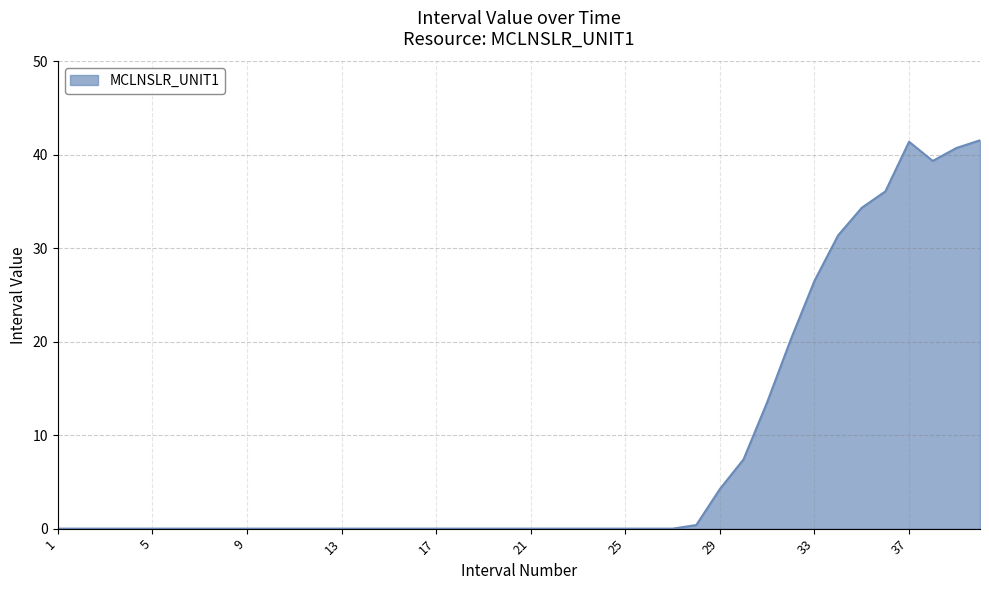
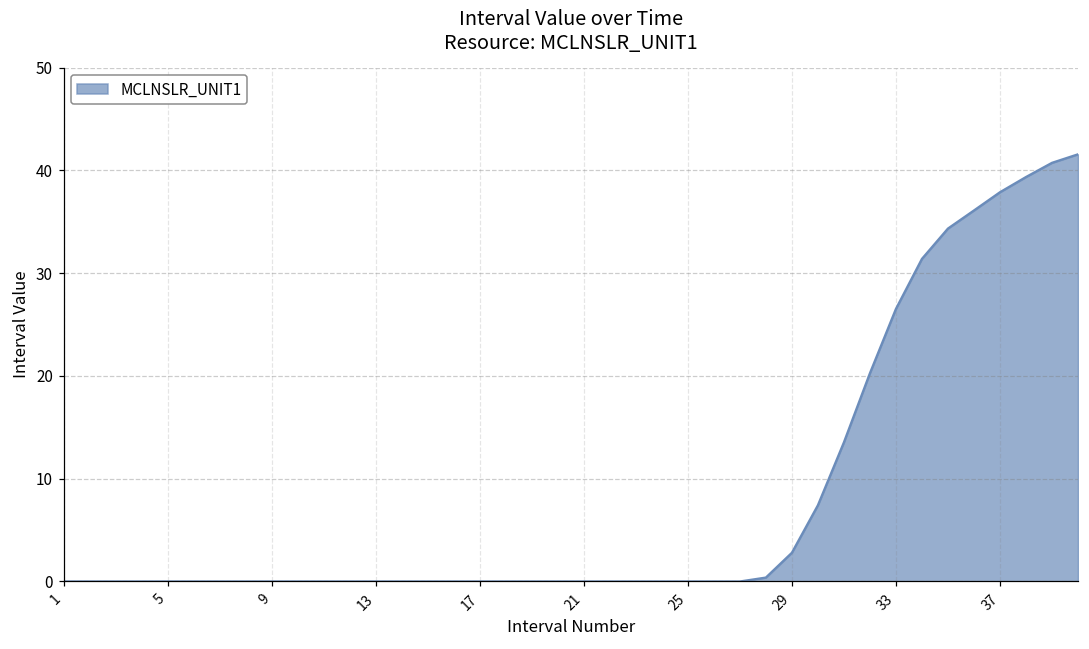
  {
    "1": 0,
    "5": 0,
    "9": 0,
    "13": 0,
    "17": 0,
    "21": 0,
    "25": 0,
-   "29": 4,
+   "29": 3,
    "33": 27,
-   "37": 41
+   "37": 38
  }
